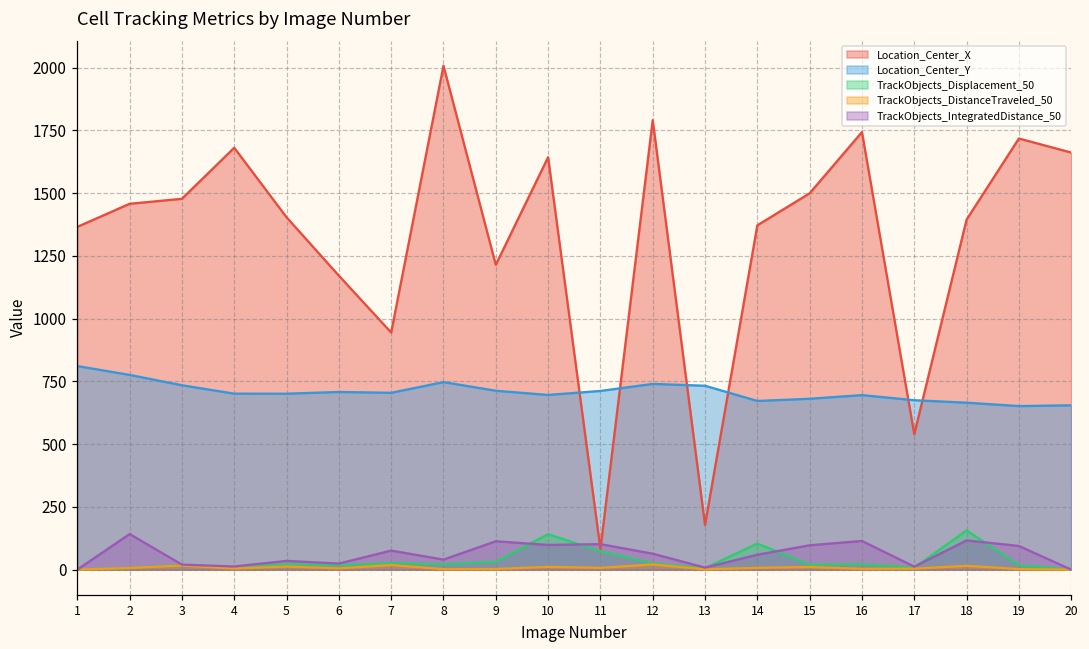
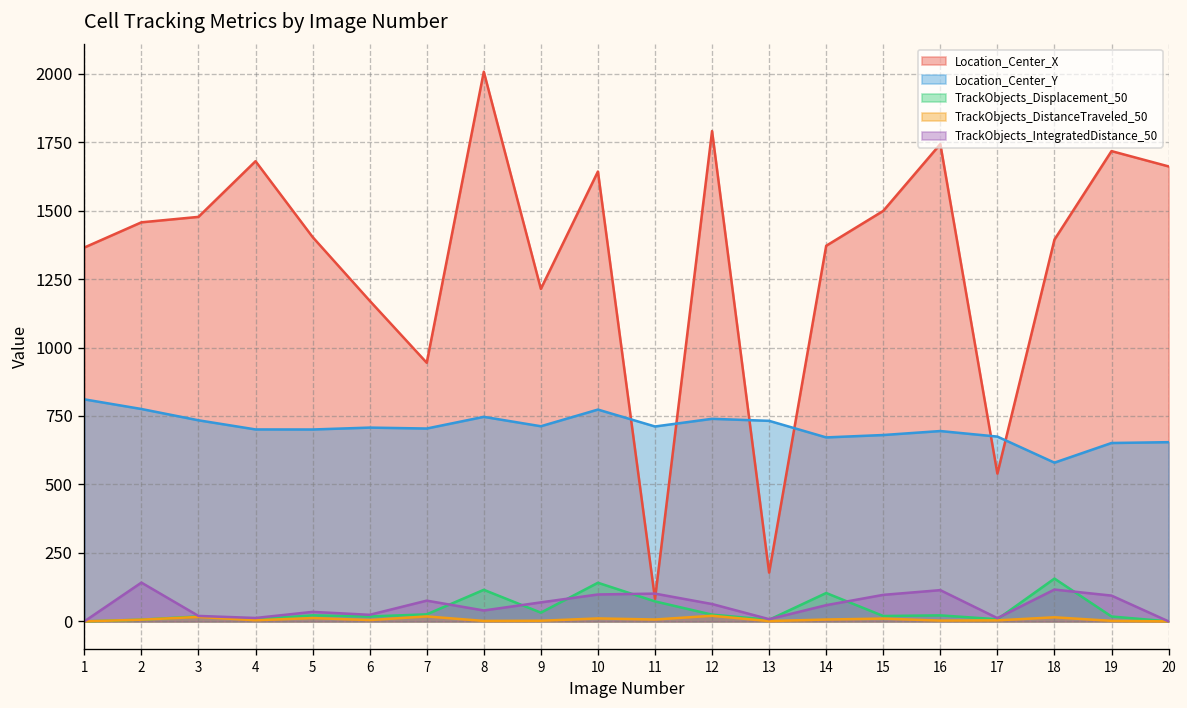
  {
    "Location_Center_Y": {
      "1": 810,
      "2": 780,
      "3": 730,
      "4": 700,
      "5": 700,
      "6": 710,
      "7": 700,
      "8": 750,
      "9": 710,
-     "10": 700,
+     "10": 770,
      "11": 710,
      "12": 740,
      "13": 730,
      "14": 670,
      "15": 680,
      "16": 700,
      "17": 670,
-     "18": 660,
+     "18": 580,
      "19": 650,
      "20": 650
    },
    "TrackObjects_Displacement_50": {
-     "8": 20,
+     "8": 120,
      "9": 30,
      "10": 140,
      "14": 100,
      "16": 20,
      "18": 160,
      "19": 20
    },
    "TrackObjects_IntegratedDistance_50": {
      "2": 140,
      "5": 30,
      "7": 80,
      "8": 40,
-     "9": 110,
+     "9": 70,
      "10": 100,
      "11": 100,
      "12": 60,
      "14": 60,
      "15": 100,
      "16": 110,
      "18": 120,
      "19": 90
    }
  }
